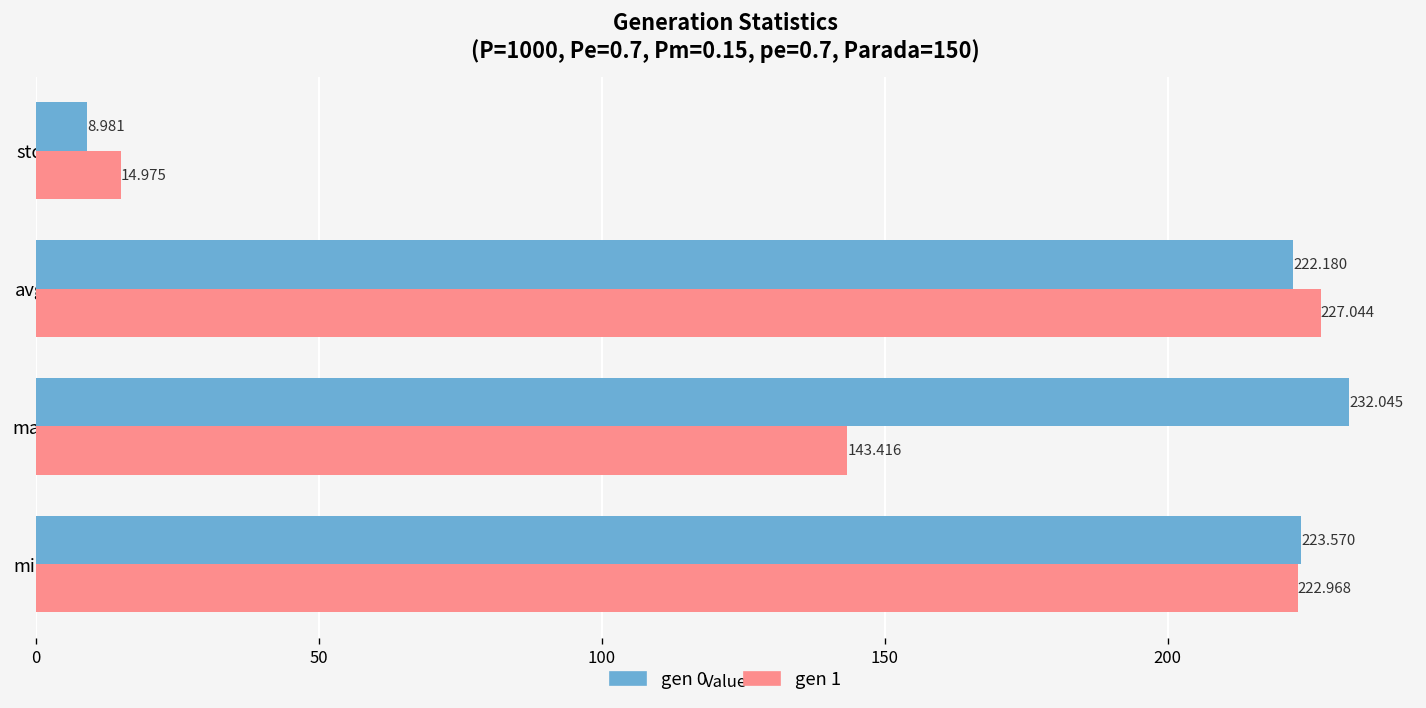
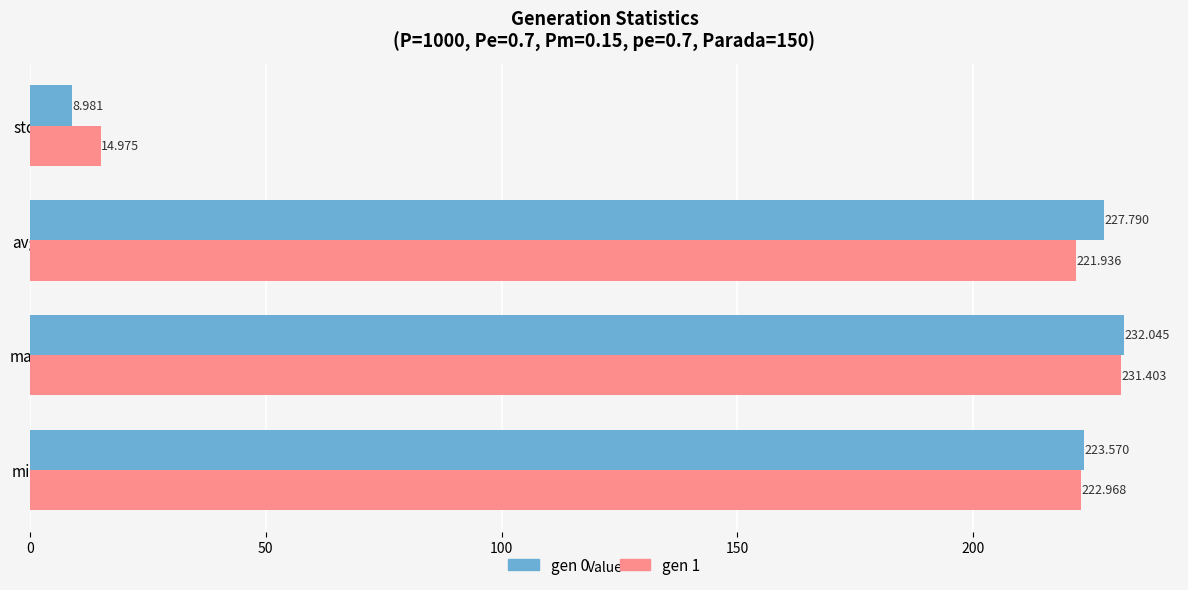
  {
    "gen 0": {
      "std": 8.981,
-     "avg": 222.180,
+     "avg": 227.790,
      "max": 232.045,
      "min": 223.570
    },
    "gen 1": {
      "std": 14.975,
-     "avg": 227.044,
-     "max": 143.416,
+     "avg": 221.936,
+     "max": 231.403,
      "min": 222.968
    }
  }
